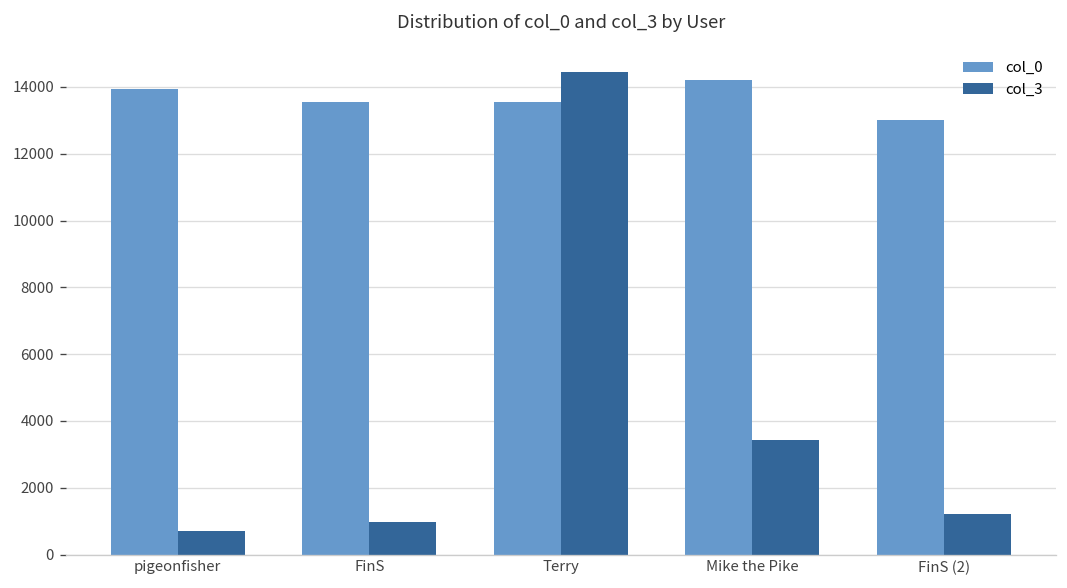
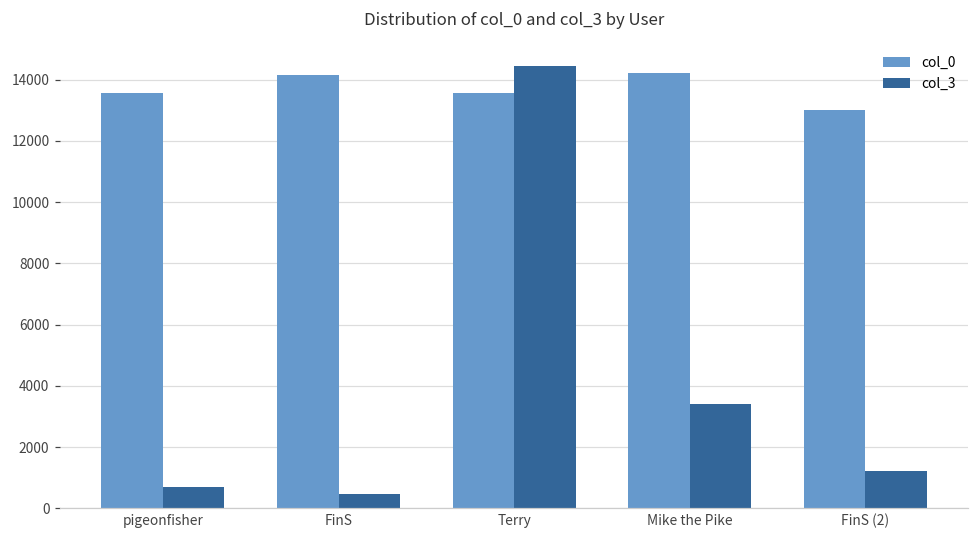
  {
    "col_0": {
-     "pigeonfisher": 13900,
-     "FinS": 13600,
+     "pigeonfisher": 13600,
+     "FinS": 14100,
      "Terry": 13600,
      "Mike the Pike": 14200,
      "FinS (2)": 13000
    },
    "col_3": {
      "pigeonfisher": 700,
-     "FinS": 1000,
+     "FinS": 500,
      "Terry": 14500,
      "Mike the Pike": 3400,
      "FinS (2)": 1200
    }
  }
